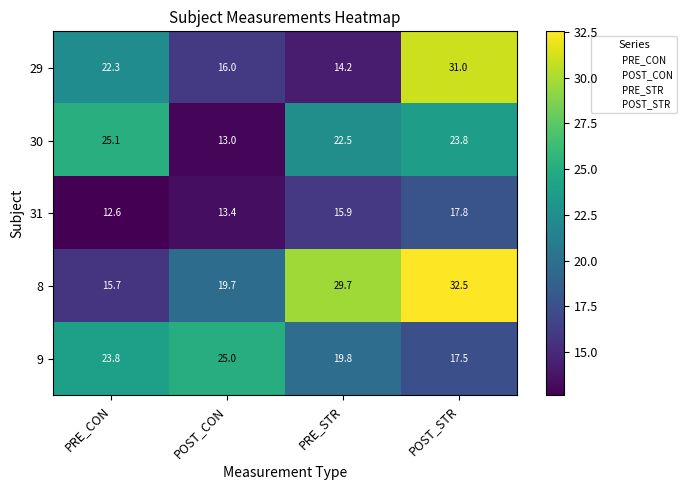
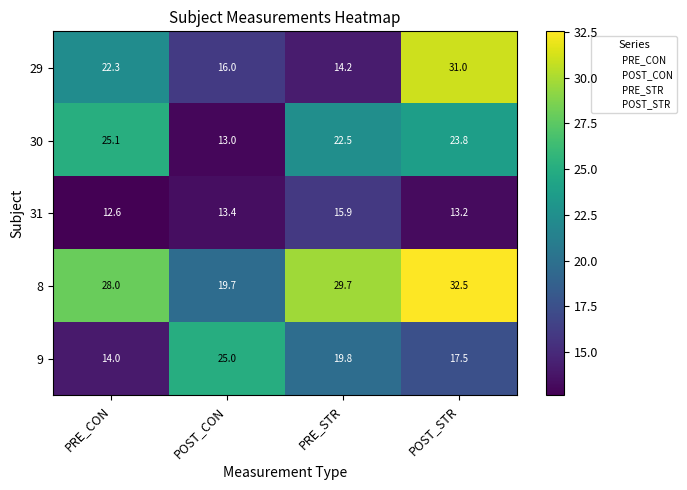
  {
    "29": {
      "PRE_CON": 22.3,
      "POST_CON": 16.0,
      "PRE_STR": 14.2,
      "POST_STR": 31.0
    },
    "30": {
      "PRE_CON": 25.1,
      "POST_CON": 13.0,
      "PRE_STR": 22.5,
      "POST_STR": 23.8
    },
    "31": {
      "PRE_CON": 12.6,
      "POST_CON": 13.4,
      "PRE_STR": 15.9,
-     "POST_STR": 17.8
+     "POST_STR": 13.2
    },
    "8": {
-     "PRE_CON": 15.7,
+     "PRE_CON": 28.0,
      "POST_CON": 19.7,
      "PRE_STR": 29.7,
      "POST_STR": 32.5
    },
    "9": {
-     "PRE_CON": 23.8,
+     "PRE_CON": 14.0,
      "POST_CON": 25.0,
      "PRE_STR": 19.8,
      "POST_STR": 17.5
    }
  }
